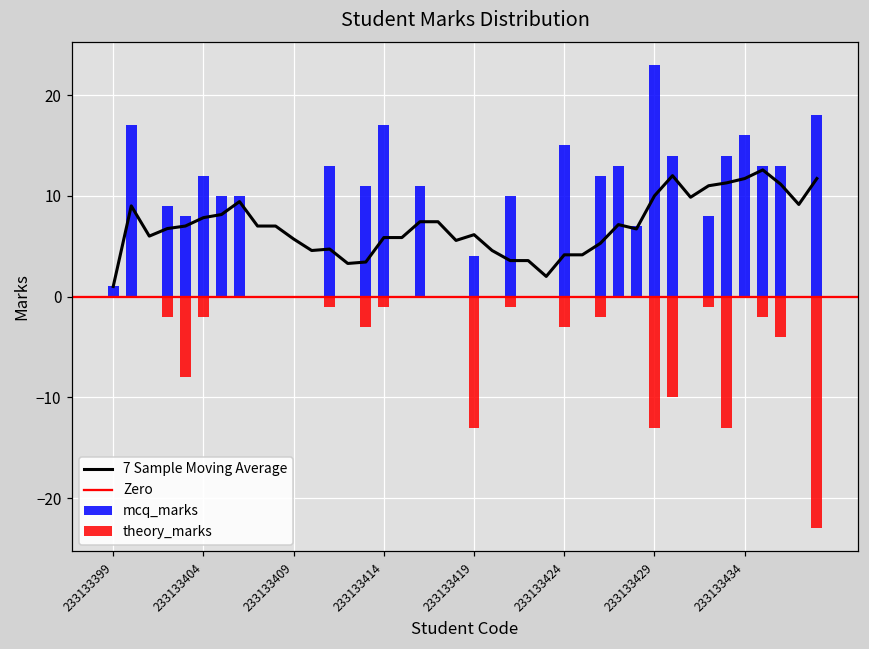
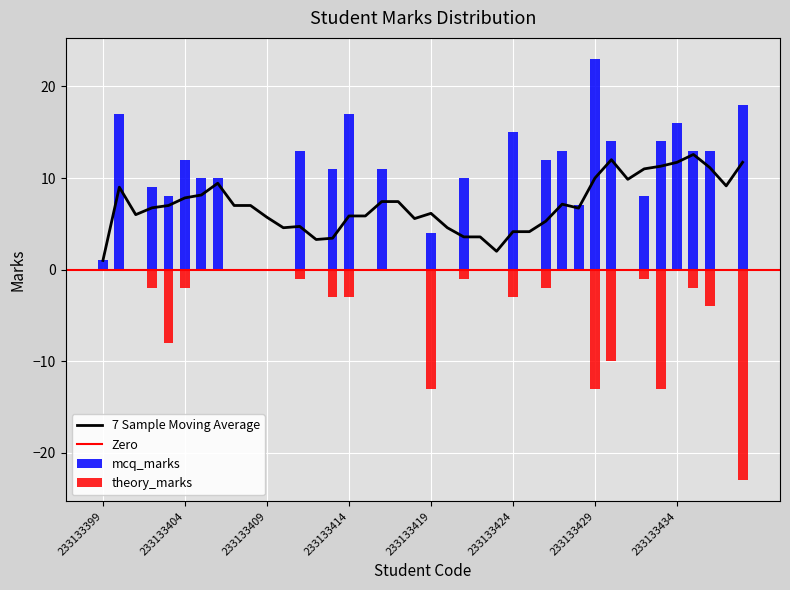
  {
    "7 Sample Moving Average": {
      "233133399": 1,
      "233133404": 8,
      "233133409": 6,
      "233133414": 6,
      "233133419": 6,
      "233133424": 4,
      "233133429": 10,
      "233133434": 12
    },
    "mcq_marks": {
      "233133399": 1,
      "233133404": 12,
      "233133409": 0,
      "233133414": 17,
      "233133419": 4,
      "233133424": 15,
      "233133429": 23,
      "233133434": 16
    },
    "theory_marks": {
      "233133399": 0,
      "233133404": -2,
      "233133409": 0,
-     "233133414": -1,
+     "233133414": -3,
      "233133419": -13,
      "233133424": -3,
      "233133429": -13,
      "233133434": 0
    }
  }
